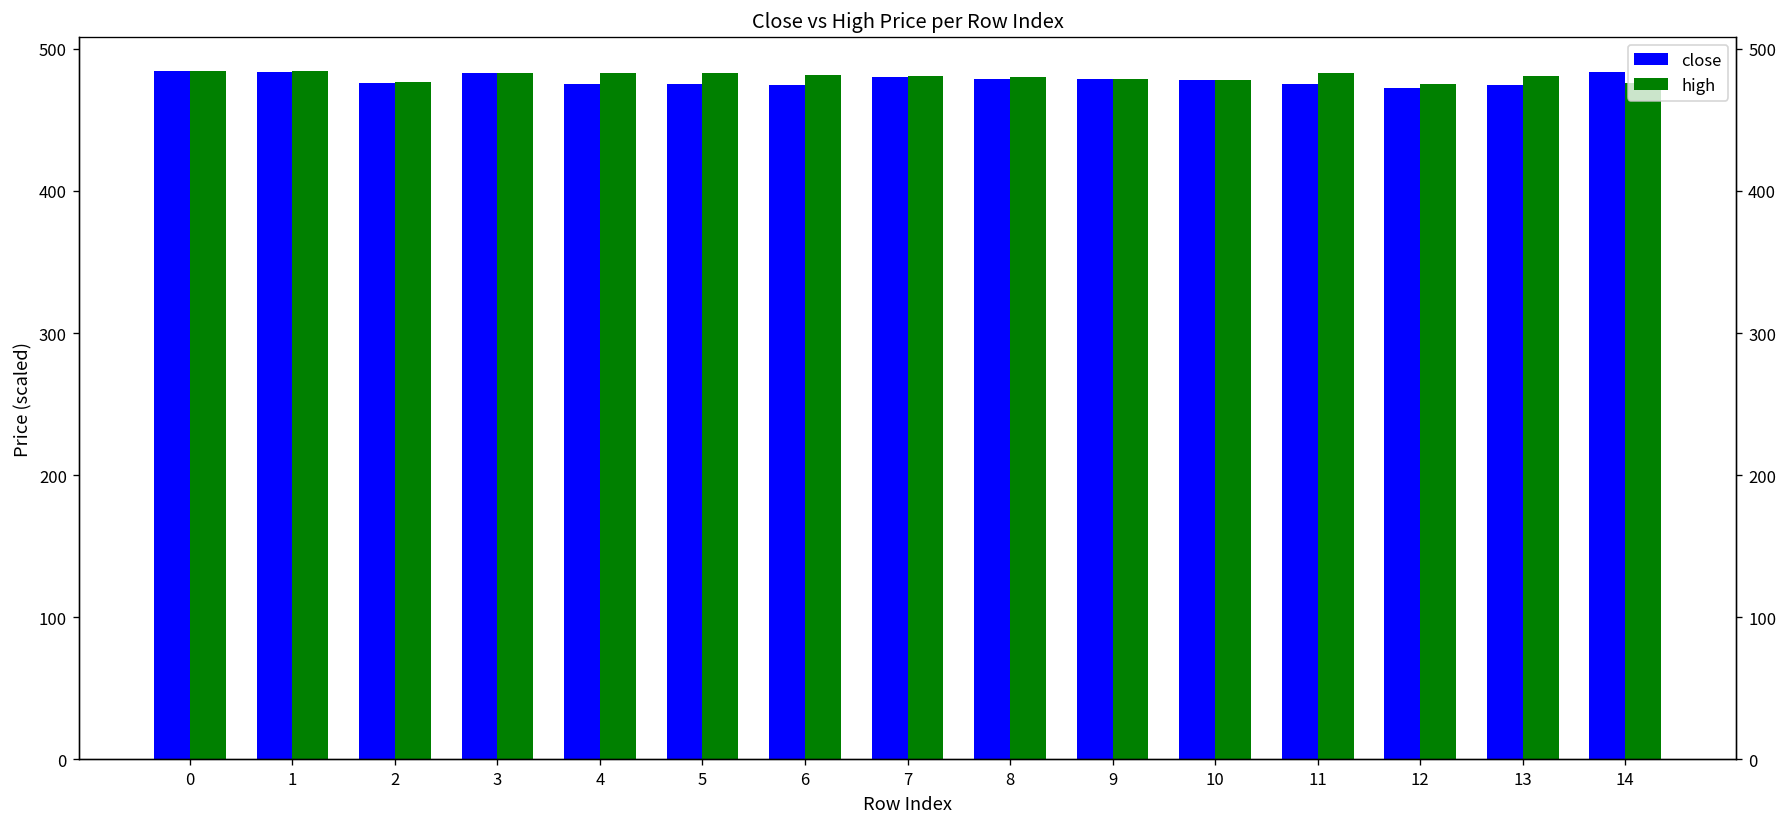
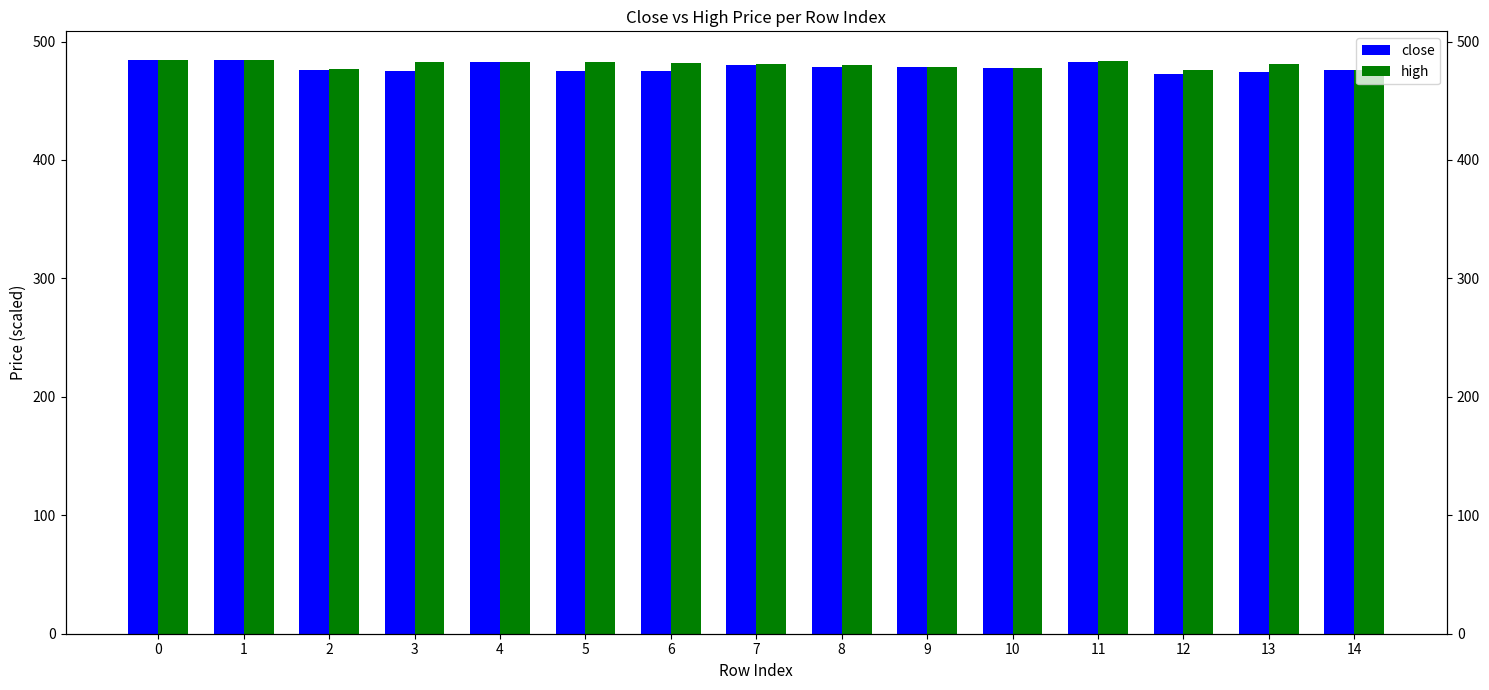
  {
    "close": {
      "0": 484,
      "1": 484,
      "2": 476,
-     "3": 483,
-     "4": 476,
+     "3": 475,
+     "4": 483,
      "5": 475,
      "6": 475,
      "7": 480,
      "8": 479,
      "9": 479,
      "10": 478,
-     "11": 476,
+     "11": 483,
      "12": 473,
      "13": 474,
-     "14": 484
+     "14": 476
    },
    "high": {
      "0": 484,
      "1": 484,
      "2": 476,
      "3": 483,
      "4": 483,
      "5": 483,
      "6": 482,
      "7": 481,
      "8": 480,
      "9": 479,
      "10": 478,
      "11": 483,
      "12": 476,
      "13": 481
    }
  }
